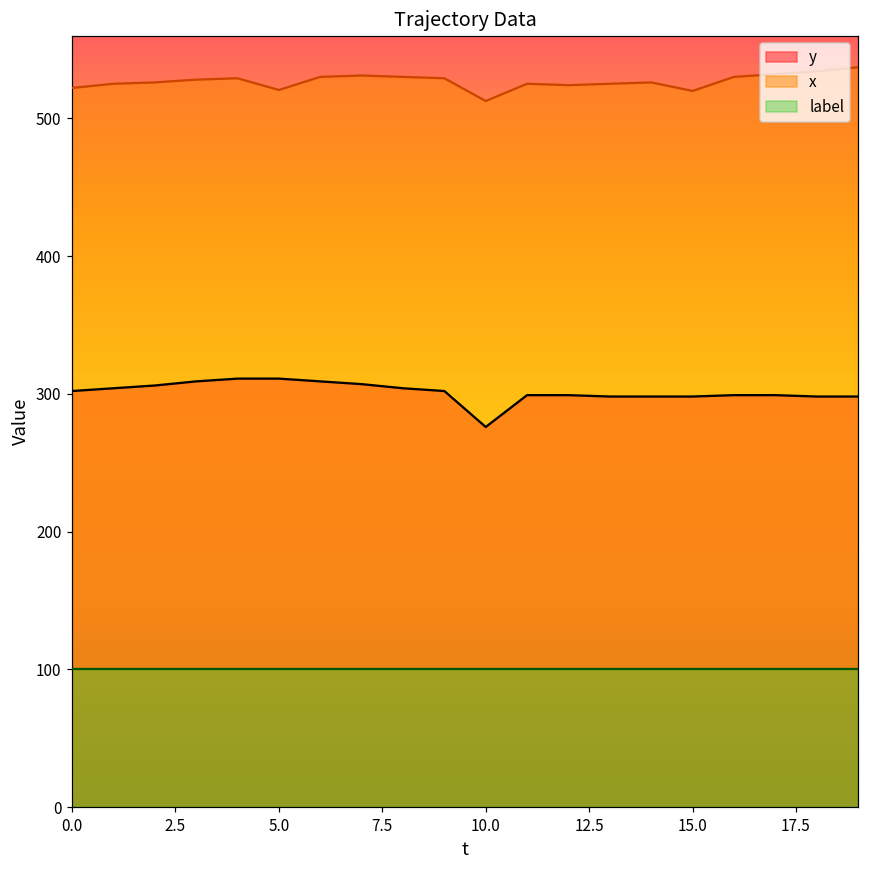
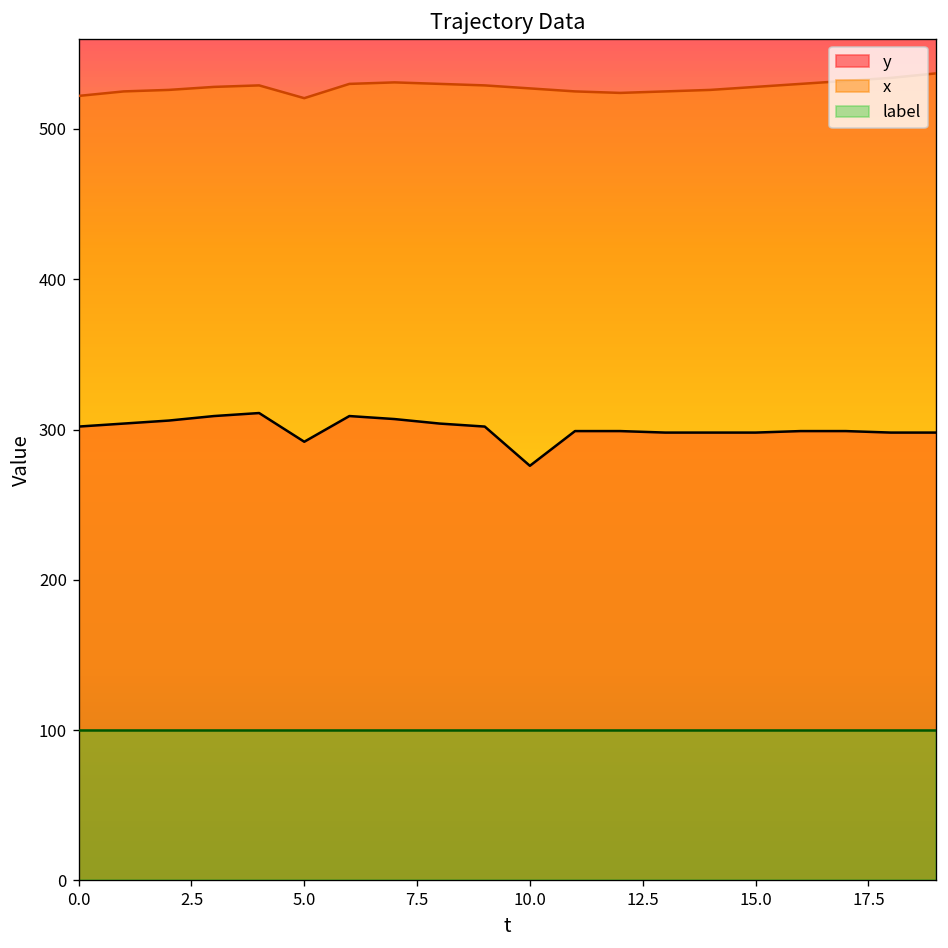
  {
    "y": {
      "0.0": 302,
-     "5.0": 311,
+     "5.0": 292,
      "10.0": 276,
      "15.0": 298
    },
    "x": {
      "0.0": 522,
      "5.0": 521,
-     "10.0": 513,
-     "15.0": 520
+     "10.0": 527,
+     "15.0": 528
    },
    "label": {
      "0.0": 100,
      "5.0": 100,
      "10.0": 100,
      "15.0": 100
    }
  }
